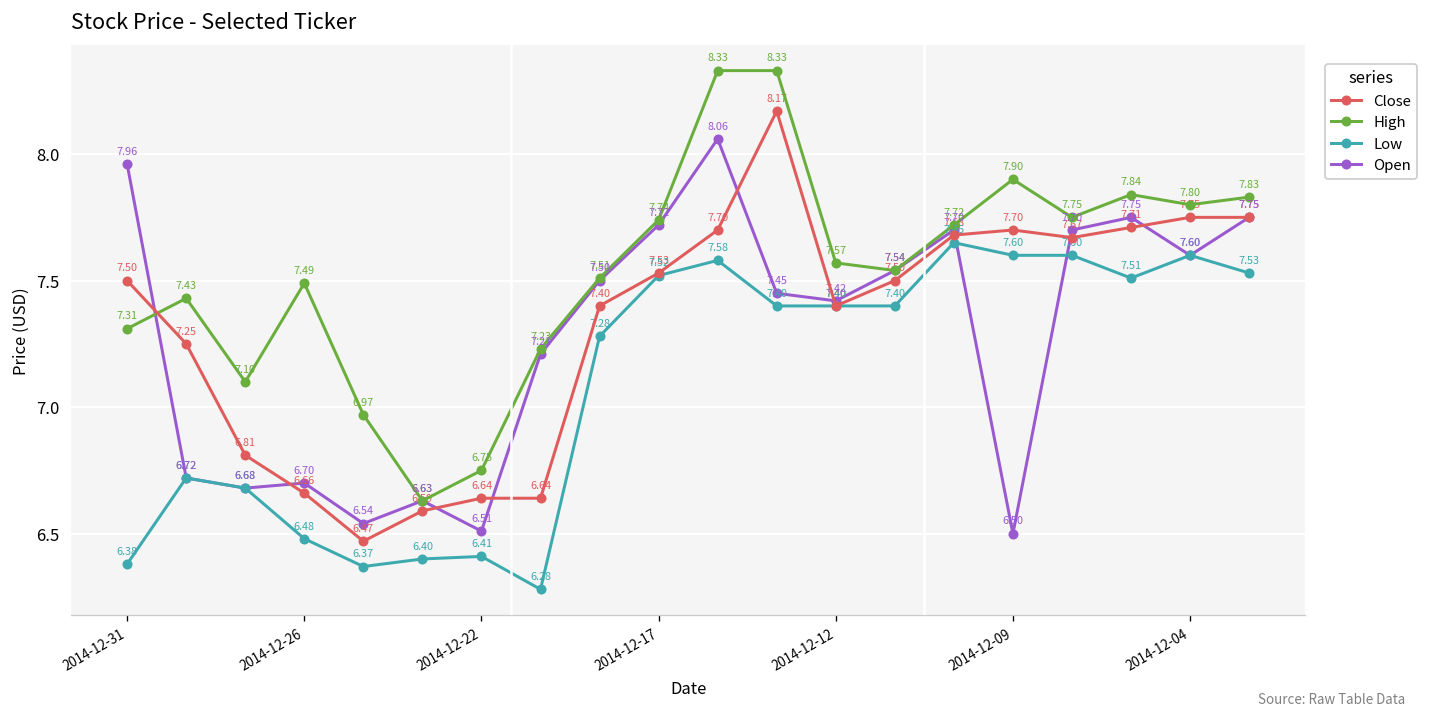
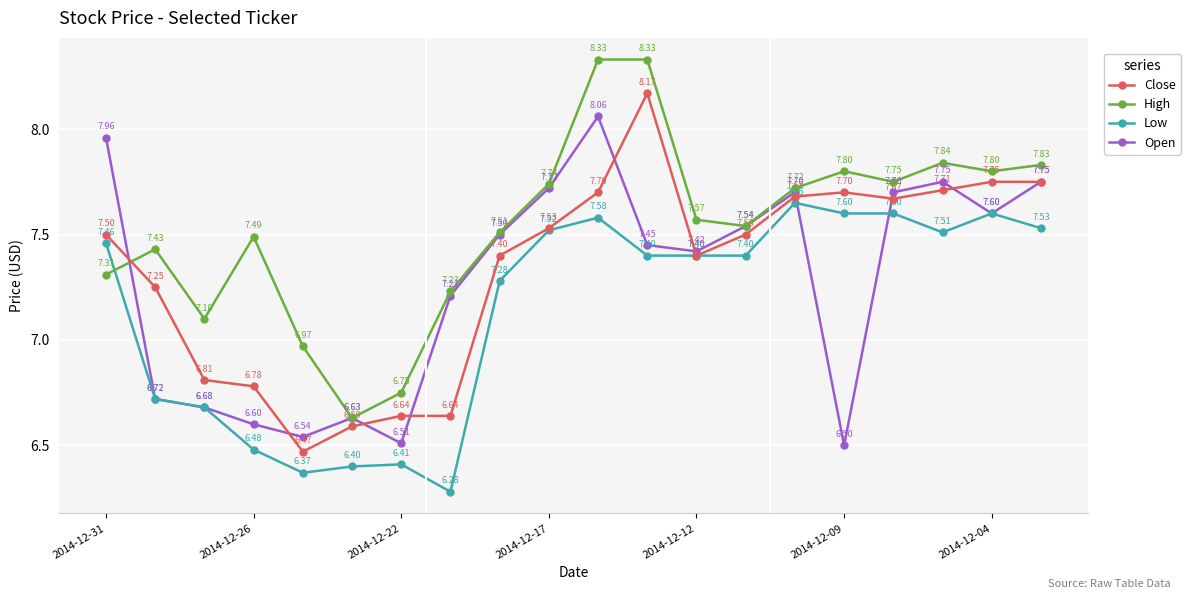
  {
    "Close": {
      "2014-12-31": 7.50,
-     "2014-12-26": 6.66,
+     "2014-12-26": 6.78,
      "2014-12-22": 6.64,
      "2014-12-09": 7.70
    },
    "High": {
      "2014-12-31": 7.31,
      "2014-12-26": 7.49,
      "2014-12-22": 6.75,
      "2014-12-12": 7.57,
-     "2014-12-09": 7.90,
+     "2014-12-09": 7.80,
      "2014-12-04": 7.80
    },
    "Low": {
-     "2014-12-31": 6.38,
+     "2014-12-31": 7.46,
      "2014-12-26": 6.48,
      "2014-12-22": 6.41,
      "2014-12-09": 7.60
    },
    "Open": {
      "2014-12-31": 7.96,
-     "2014-12-26": 6.70,
+     "2014-12-26": 6.60,
      "2014-12-22": 6.51,
      "2014-12-09": 6.50
    }
  }
